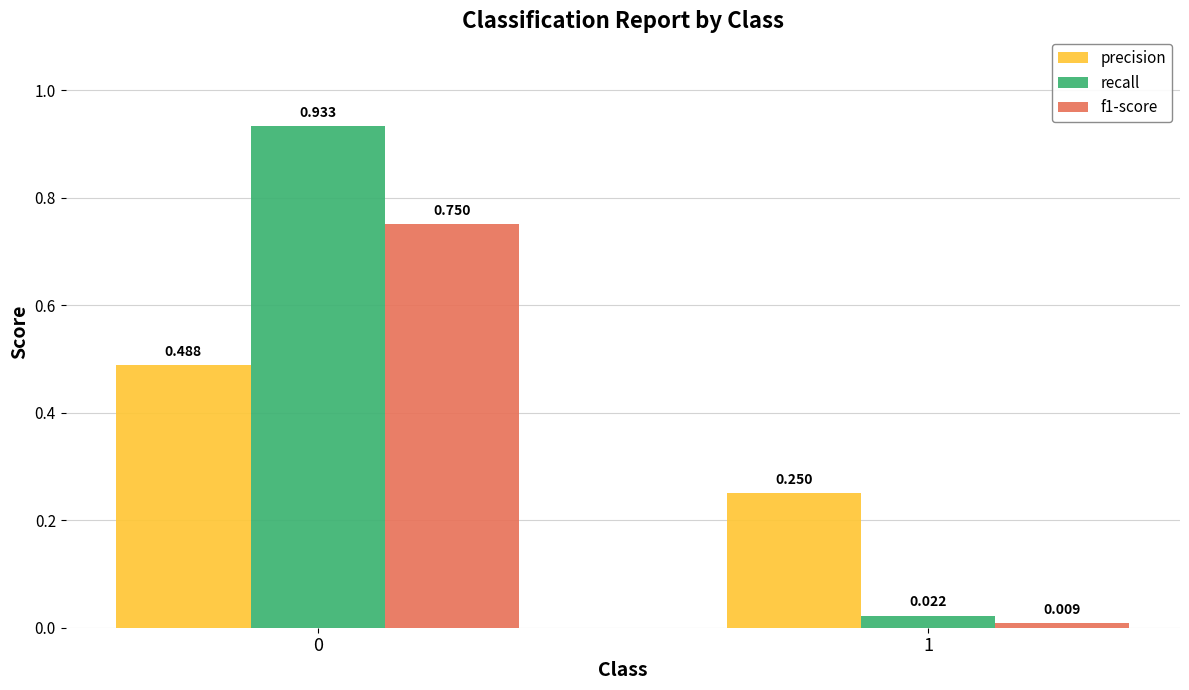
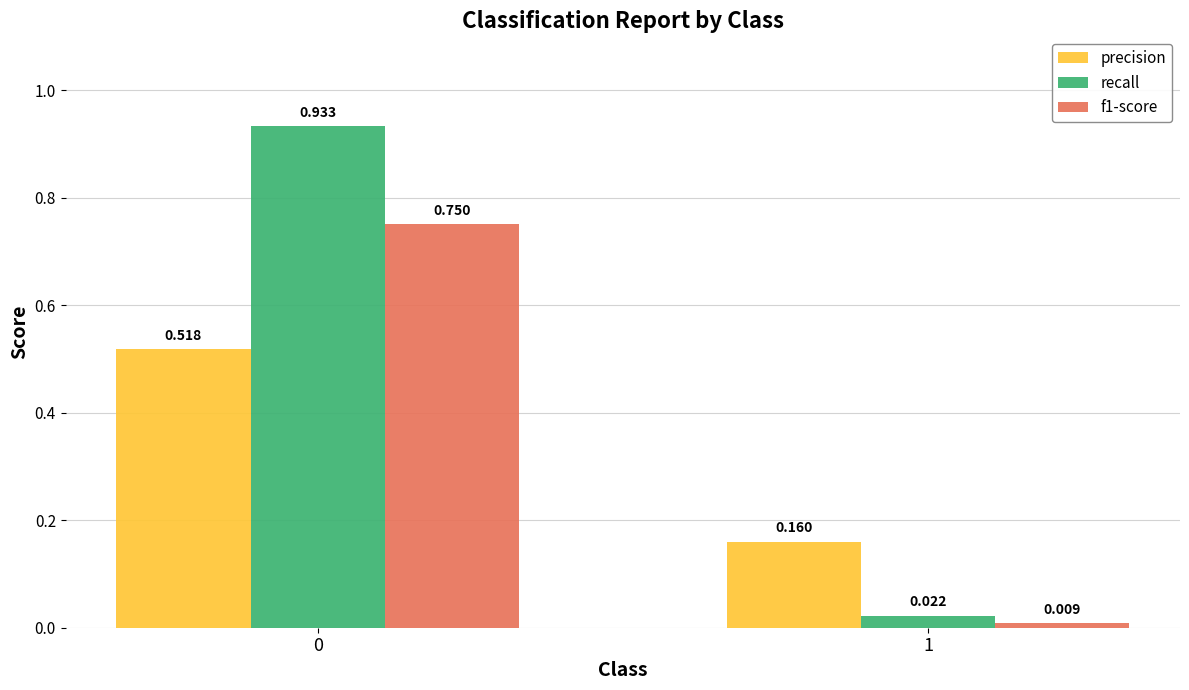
  {
    "precision": {
-     "0": 0.488,
-     "1": 0.250
+     "0": 0.518,
+     "1": 0.160
    },
    "recall": {
      "0": 0.933,
      "1": 0.022
    },
    "f1-score": {
      "0": 0.750,
      "1": 0.009
    }
  }
